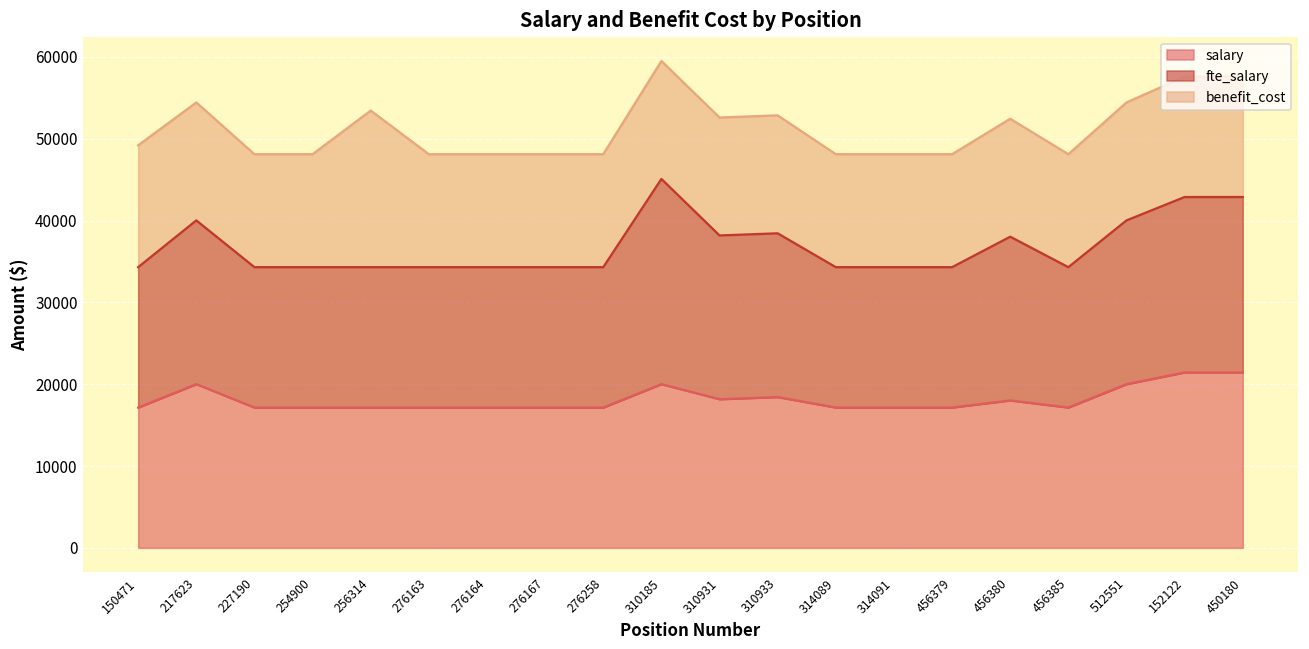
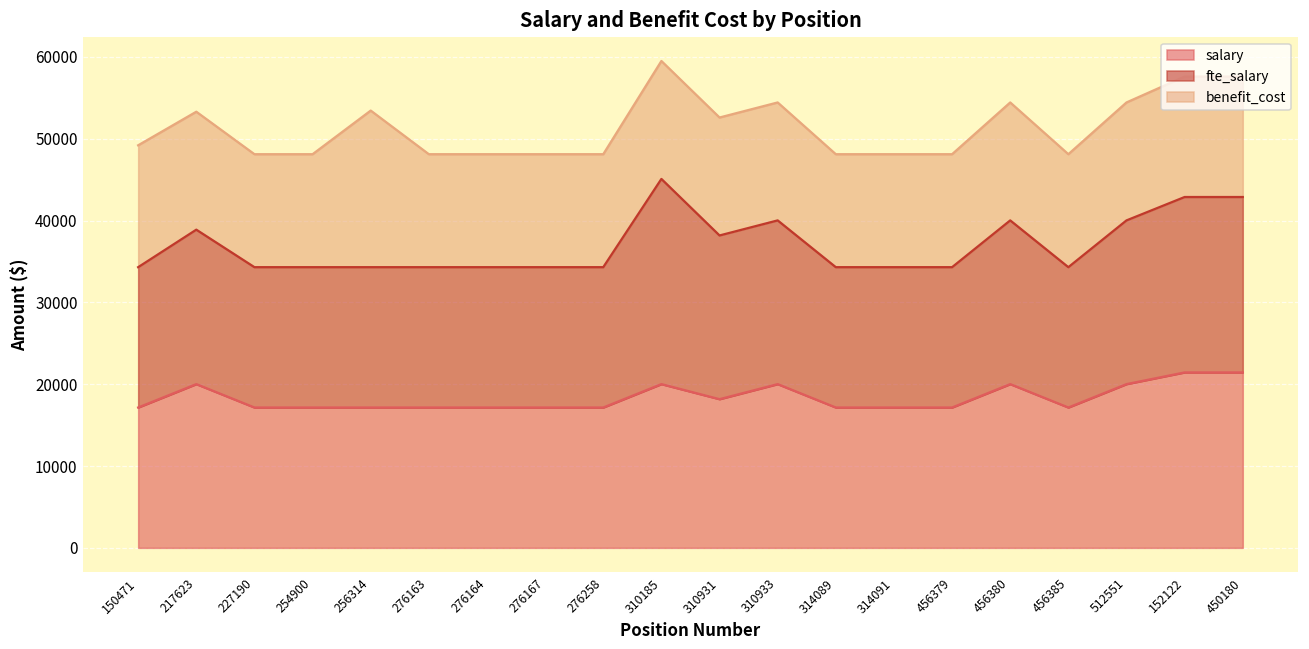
  {
    "salary": {
      "150471": 17000,
      "217623": 20000,
      "227190": 17000,
      "254900": 17000,
      "256314": 17000,
      "276163": 17000,
      "276164": 17000,
      "276167": 17000,
      "276258": 17000,
      "310185": 20000,
      "310931": 18000,
-     "310933": 18000,
+     "310933": 20000,
      "314089": 17000,
      "314091": 17000,
      "456379": 17000,
-     "456380": 18000,
+     "456380": 20000,
      "456385": 17000,
      "512551": 20000,
      "152122": 21000,
      "450180": 21000
    },
    "fte_salary": {
      "150471": 17000,
-     "217623": 20000,
+     "217623": 19000,
      "227190": 17000,
      "254900": 17000,
      "256314": 17000,
      "276163": 17000,
      "276164": 17000,
      "276167": 17000,
      "276258": 17000,
      "310185": 25000,
      "310931": 20000,
      "310933": 20000,
      "314089": 17000,
      "314091": 17000,
      "456379": 17000,
      "456380": 20000,
      "456385": 17000,
      "512551": 20000,
      "152122": 21000,
      "450180": 21000
    },
    "benefit_cost": {
      "150471": 15000,
      "217623": 14000,
      "227190": 14000,
      "254900": 14000,
      "256314": 19000,
      "276163": 14000,
      "276164": 14000,
      "276167": 14000,
      "276258": 14000,
      "310185": 14000,
      "310931": 14000,
      "310933": 14000,
      "314089": 14000,
      "314091": 14000,
      "456379": 14000,
      "456380": 14000,
      "456385": 14000,
      "512551": 14000
    }
  }
